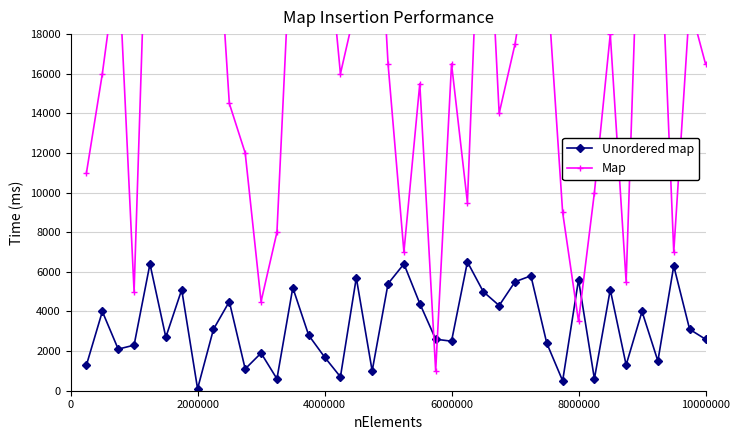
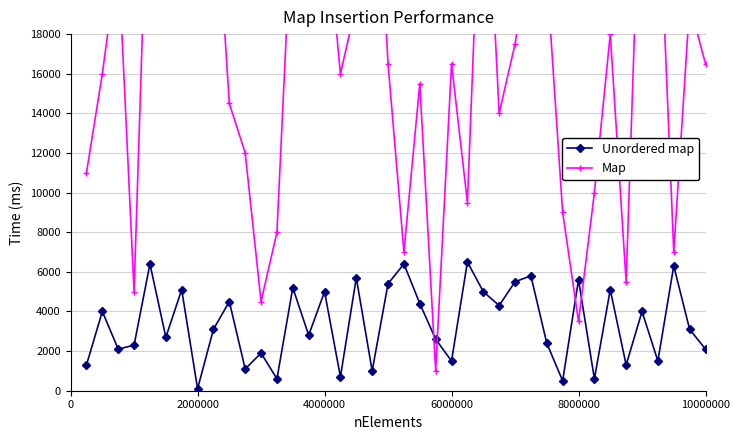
  {
    "Unordered map": {
      "2000000": 100,
-     "4000000": 1700,
-     "6000000": 2500,
+     "4000000": 5000,
+     "6000000": 1500,
      "8000000": 5600,
-     "10000000": 2600
+     "10000000": 2100
    },
    "Map": {
      "6000000": 16500,
      "8000000": 3500,
      "10000000": 16500
    }
  }
